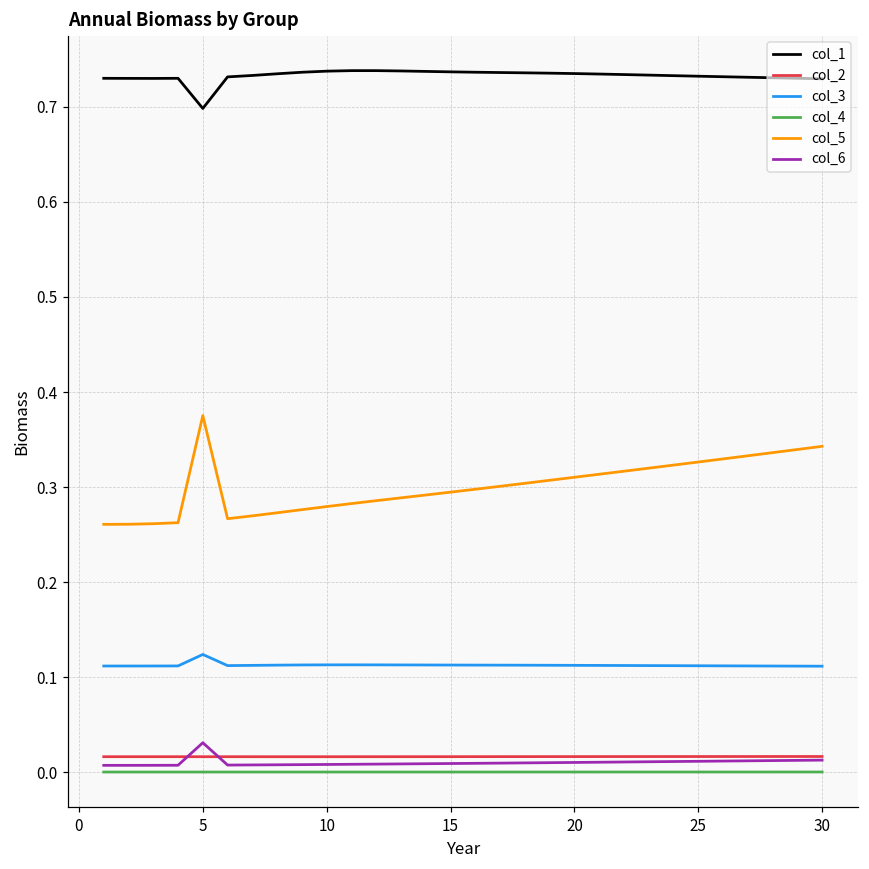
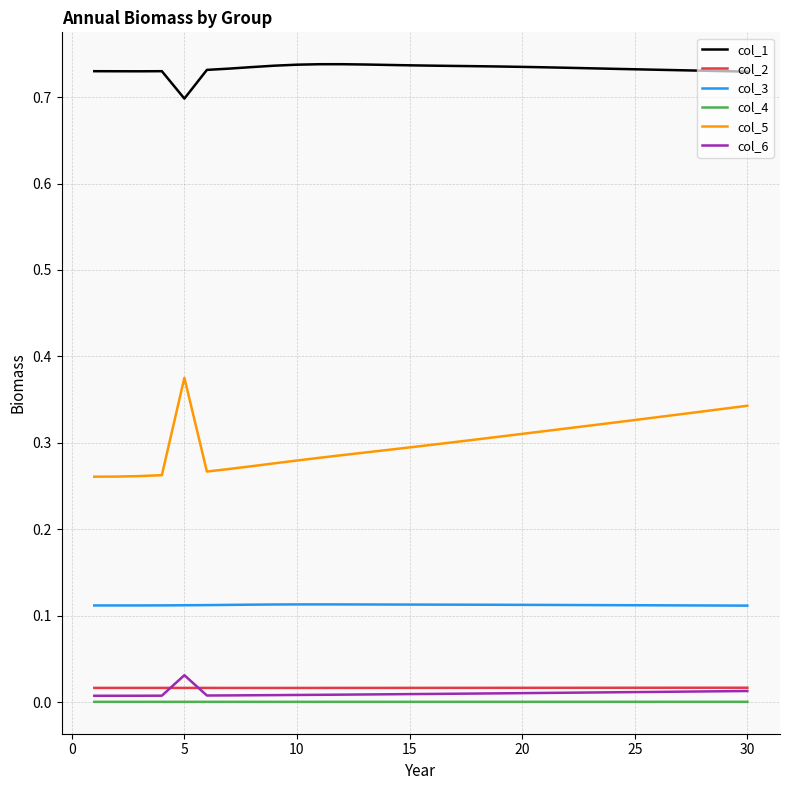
  {
    "col_1": {
      "5": 0.70,
      "10": 0.74,
      "15": 0.74,
      "20": 0.73,
      "25": 0.73
    },
    "col_2": {
      "5": 0.02,
      "10": 0.02,
      "15": 0.02,
      "20": 0.02,
      "25": 0.02,
      "30": 0.02
    },
    "col_3": {
-     "5": 0.12,
+     "5": 0.11,
      "10": 0.11,
      "15": 0.11,
      "20": 0.11,
      "25": 0.11,
      "30": 0.11
    },
    "col_4": {
      "5": 0.00,
      "10": 0.00,
      "15": 0.00,
      "20": 0.00,
      "25": 0.00,
      "30": 0.00
    },
    "col_5": {
      "5": 0.38,
      "10": 0.28,
      "15": 0.29,
      "20": 0.31,
      "25": 0.33,
      "30": 0.34
    },
    "col_6": {
      "5": 0.03,
      "10": 0.01,
      "15": 0.01,
      "20": 0.01,
      "25": 0.01,
      "30": 0.01
    }
  }
